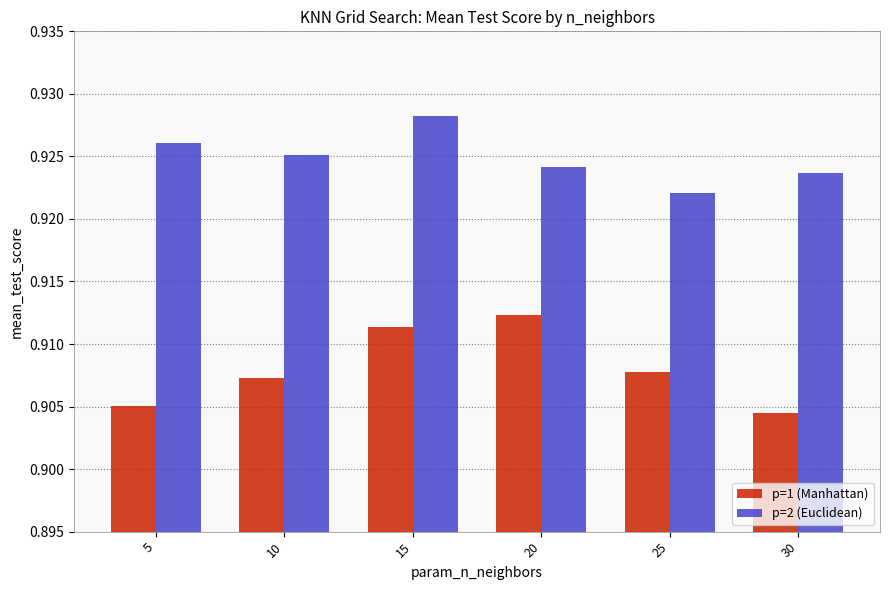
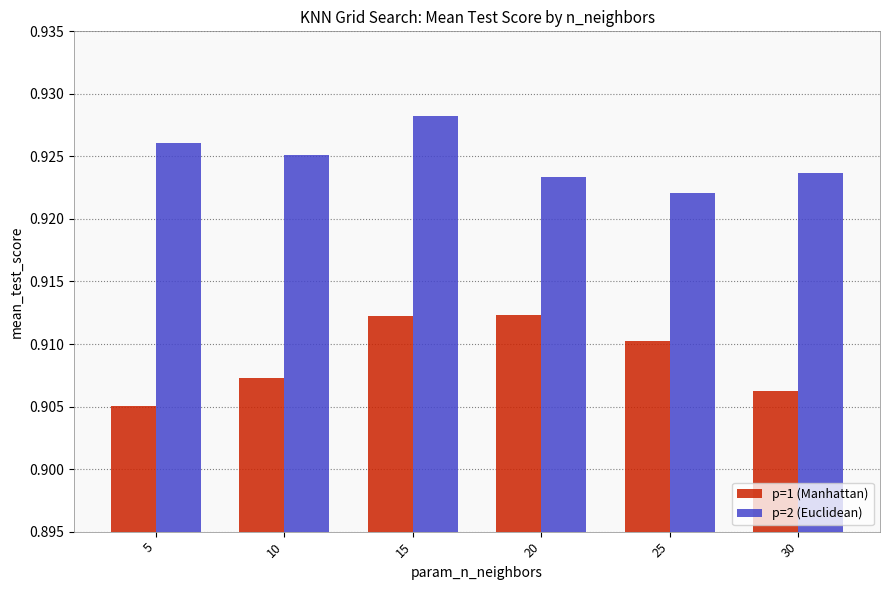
  {
    "p=1 (Manhattan)": {
      "5": 0.9050,
      "10": 0.9072,
-     "15": 0.9113,
+     "15": 0.9123,
      "20": 0.9123,
-     "25": 0.9078,
-     "30": 0.9045
+     "25": 0.9102,
+     "30": 0.9062
    },
    "p=2 (Euclidean)": {
      "5": 0.9261,
      "10": 0.9251,
      "15": 0.9282,
-     "20": 0.9241,
+     "20": 0.9234,
      "25": 0.9221,
      "30": 0.9237
    }
  }
